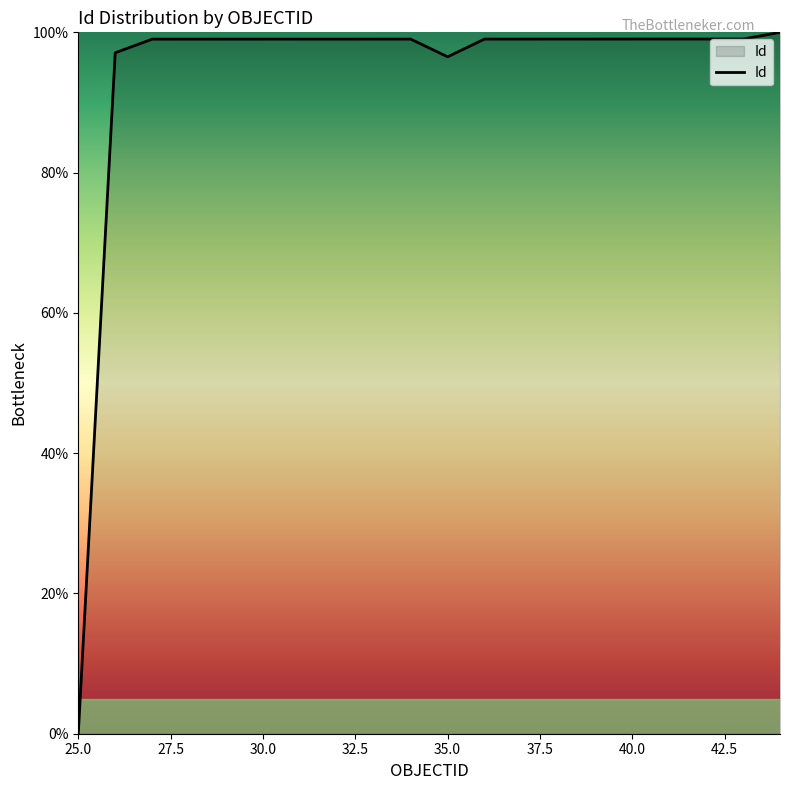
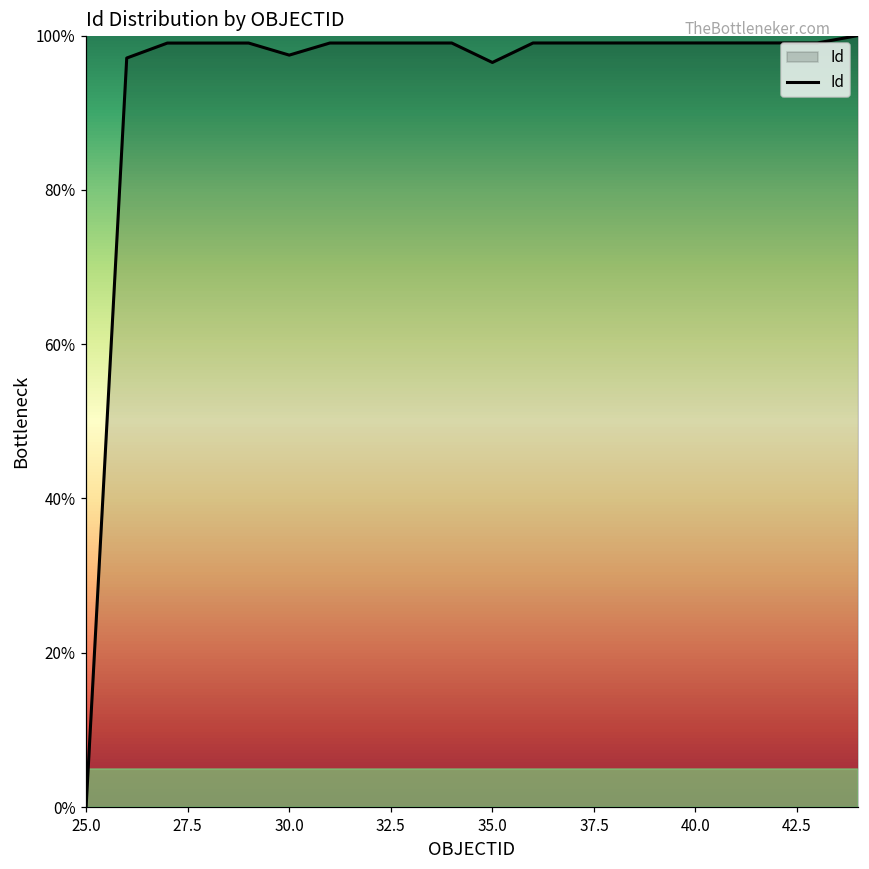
  {
-   "30.0": "99%",
+   "30.0": "97%",
    "35.0": "97%",
    "40.0": "99%"
  }
